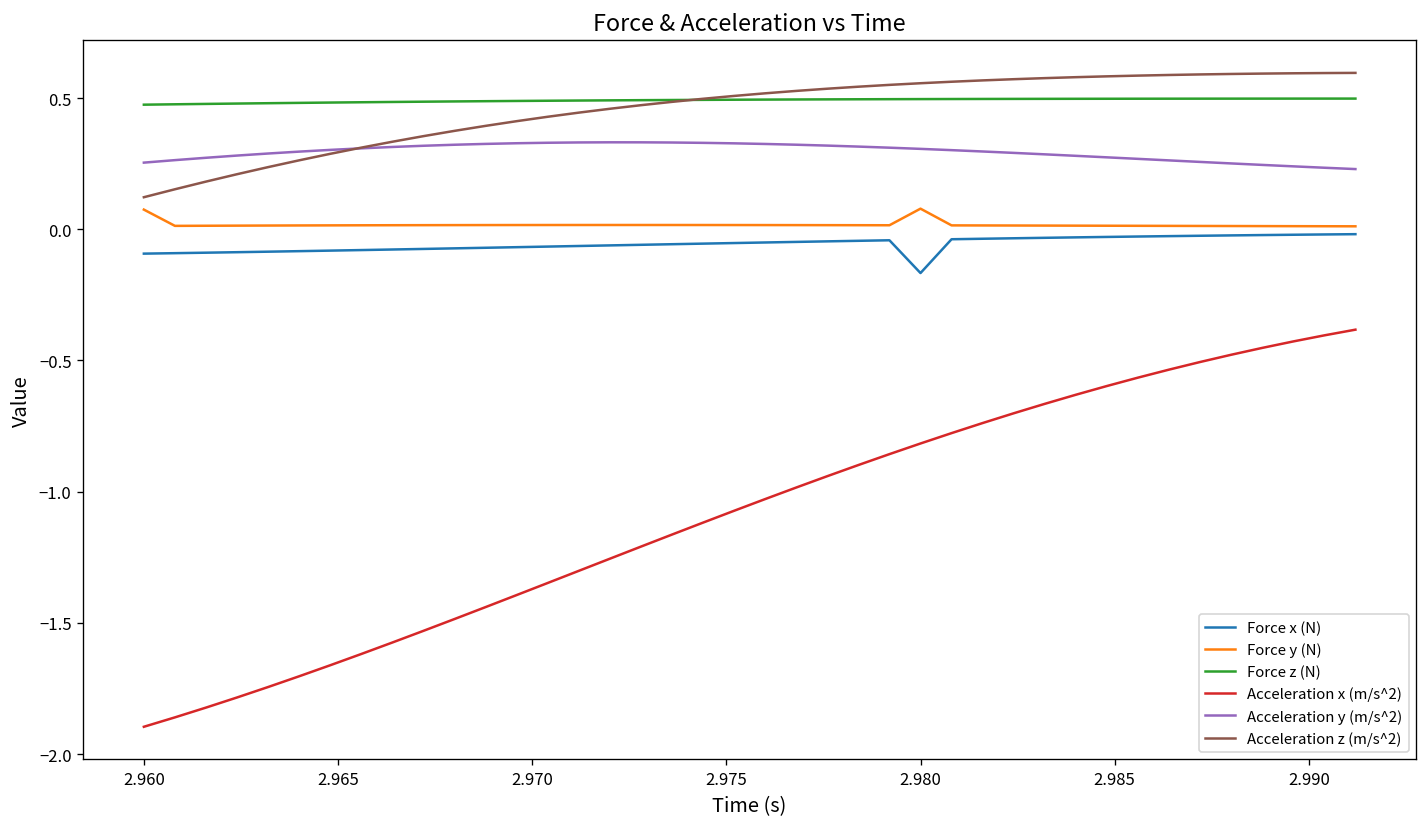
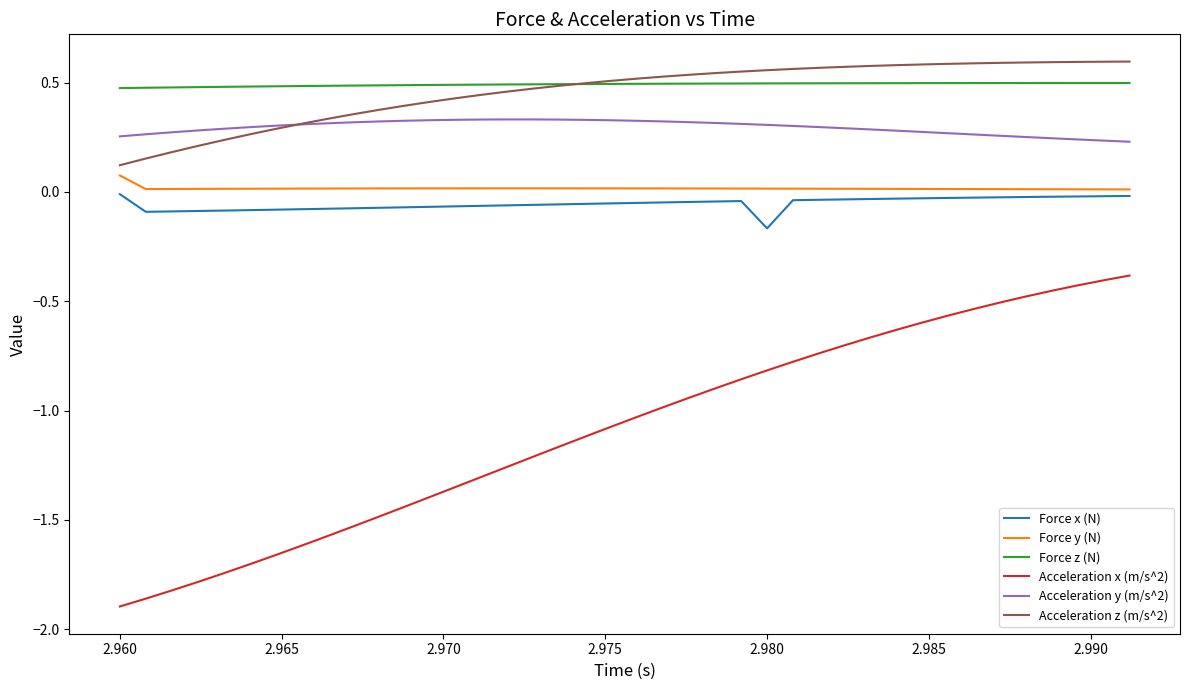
  {
    "Force x (N)": {
-     "2.960": -0.09,
+     "2.960": -0.01,
      "2.980": -0.17
    },
    "Force y (N)": {
      "2.960": 0.07,
-     "2.980": 0.08
+     "2.980": 0.02
    },
    "Force z (N)": {
      "2.960": 0.47,
      "2.980": 0.50
    },
    "Acceleration x (m/s^2)": {
      "2.960": -1.90,
      "2.980": -0.82
    },
    "Acceleration y (m/s^2)": {
      "2.960": 0.25,
      "2.980": 0.31
    },
    "Acceleration z (m/s^2)": {
      "2.960": 0.12,
      "2.980": 0.56
    }
  }
